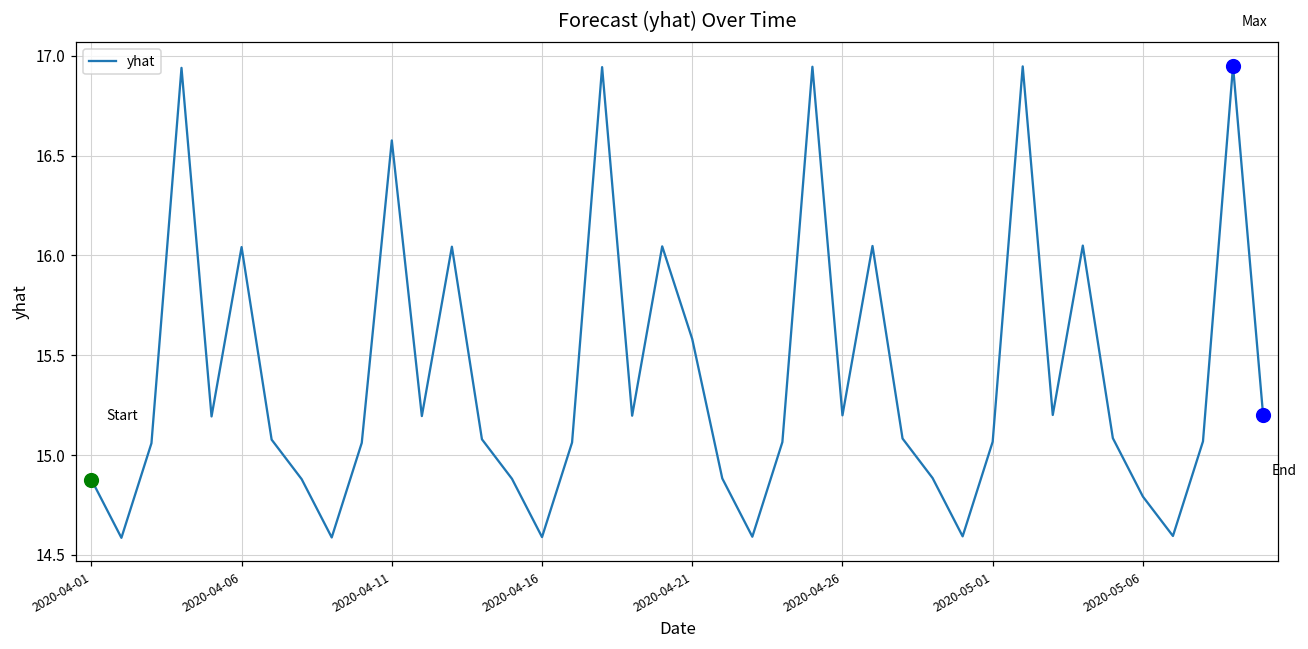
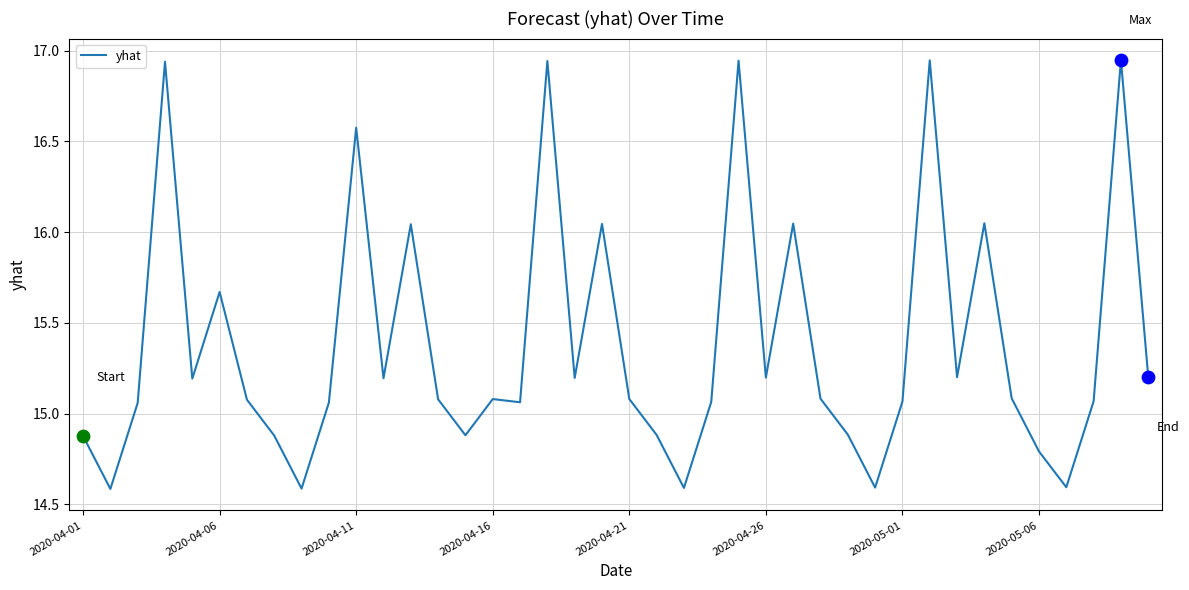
  {
    "yhat": {
-     "2020-04-06": 16.04,
+     "2020-04-06": 15.67,
      "2020-04-11": 16.58,
-     "2020-04-16": 14.59,
-     "2020-04-21": 15.58,
+     "2020-04-16": 15.08,
+     "2020-04-21": 15.08,
      "2020-04-26": 15.20,
      "2020-05-01": 15.07,
      "2020-05-06": 14.79
    }
  }
